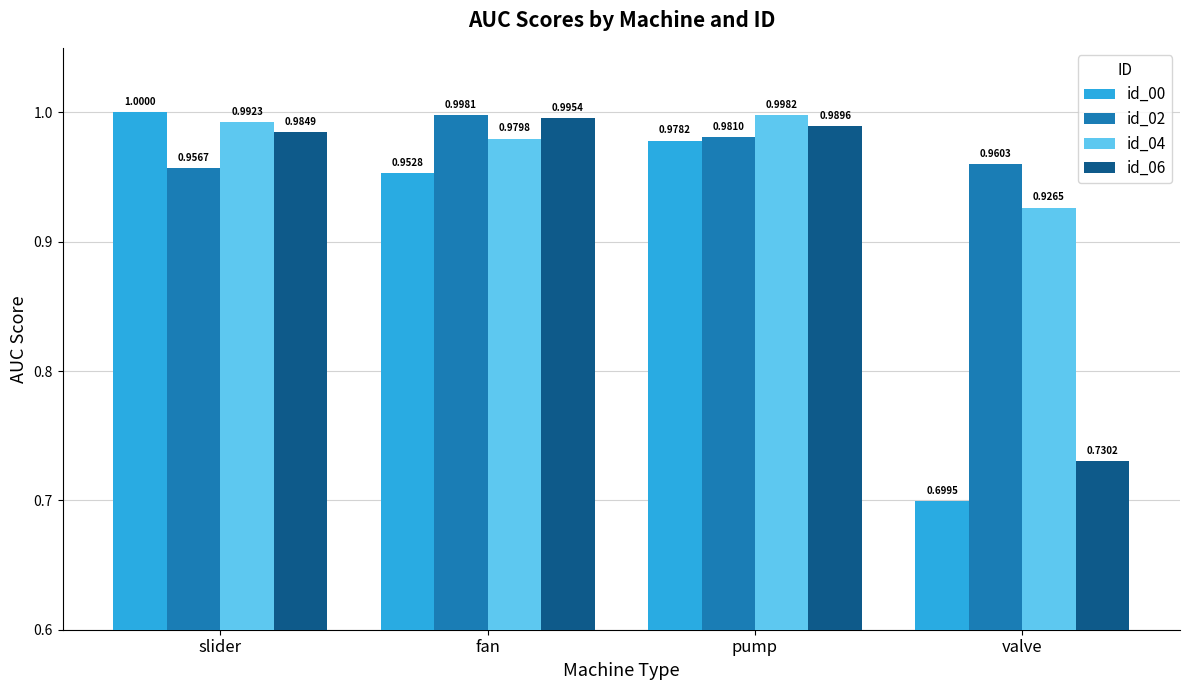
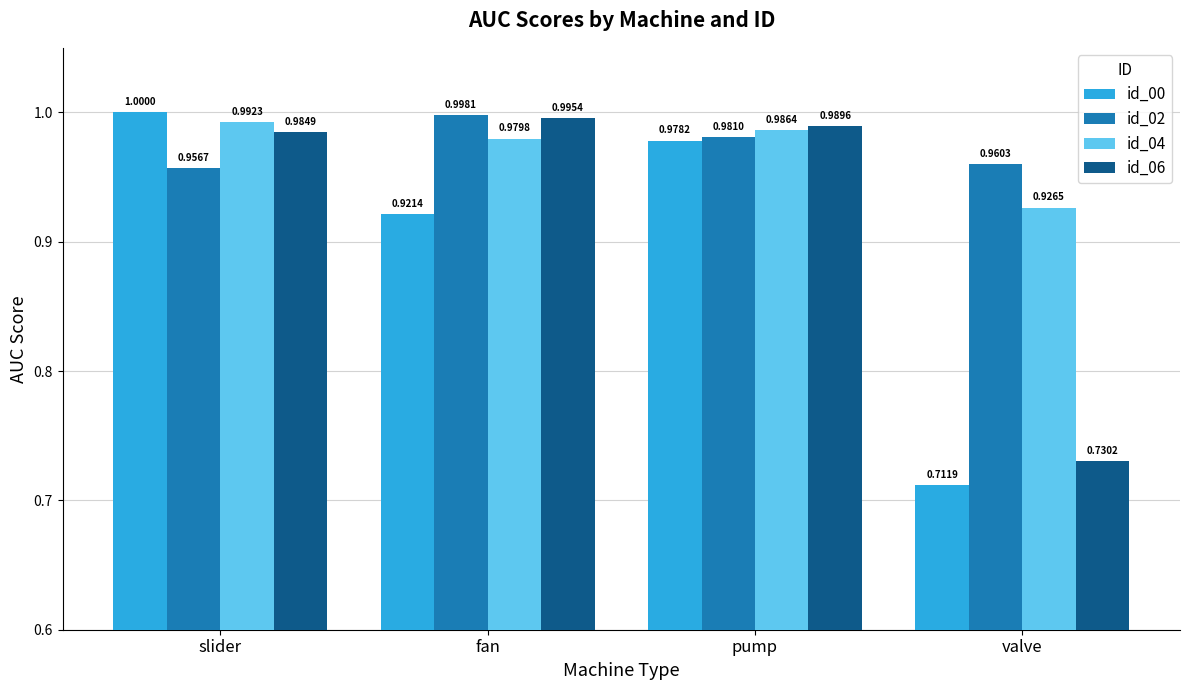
  {
    "id_00": {
      "slider": 1.0000,
-     "fan": 0.9528,
+     "fan": 0.9214,
      "pump": 0.9782,
-     "valve": 0.6995
+     "valve": 0.7119
    },
    "id_04": {
      "slider": 0.9923,
      "fan": 0.9798,
-     "pump": 0.9982,
+     "pump": 0.9864,
      "valve": 0.9265
    }
  }
